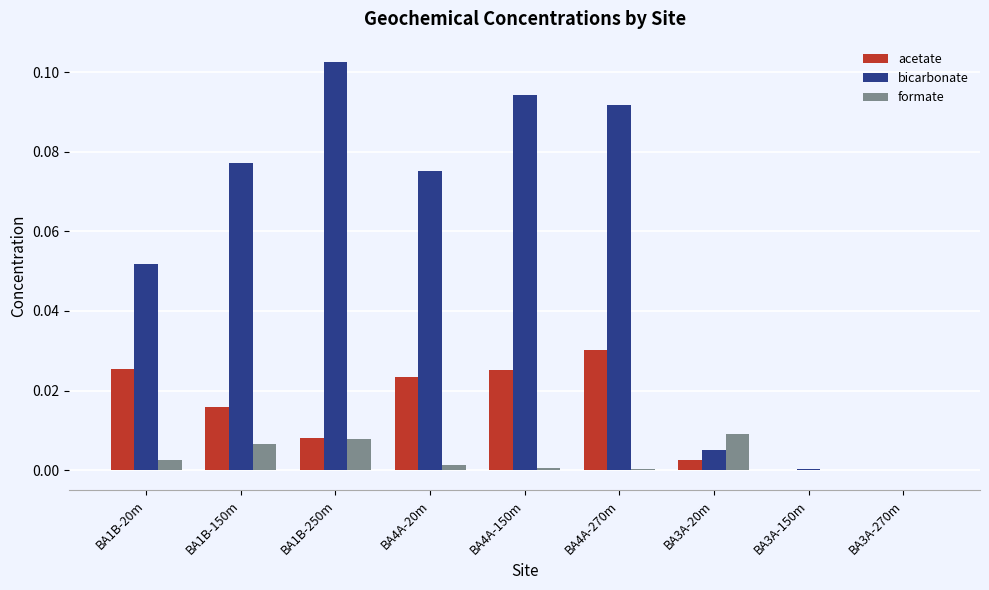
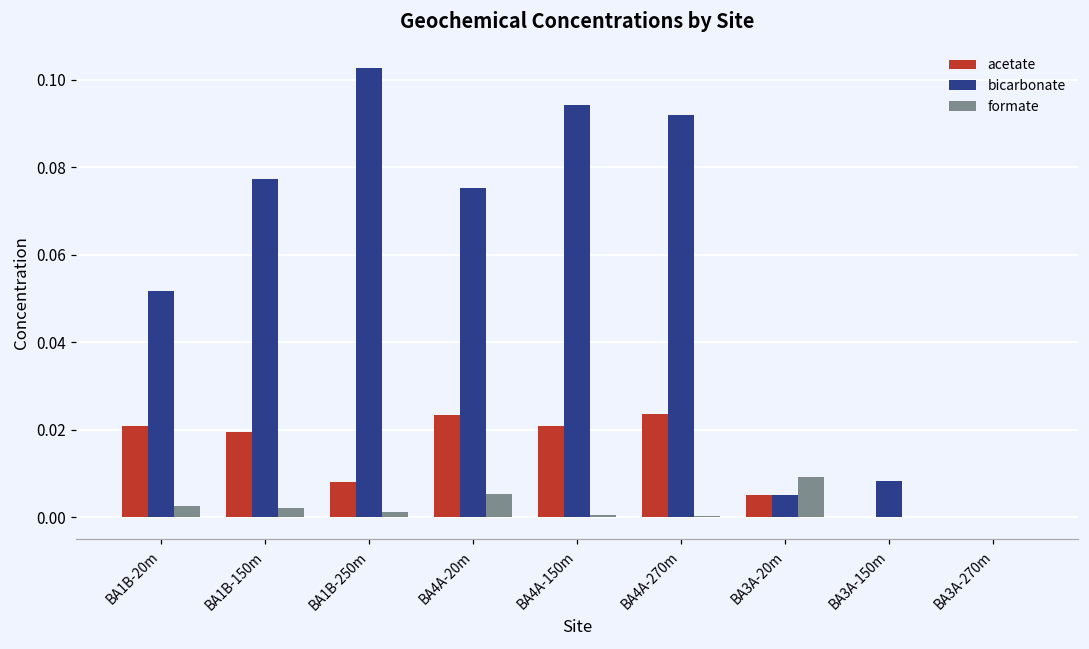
  {
    "acetate": {
-     "BA1B-20m": 0.025,
-     "BA1B-150m": 0.016,
+     "BA1B-20m": 0.021,
+     "BA1B-150m": 0.020,
      "BA1B-250m": 0.008,
      "BA4A-20m": 0.023,
-     "BA4A-150m": 0.025,
-     "BA4A-270m": 0.030,
-     "BA3A-20m": 0.002
+     "BA4A-150m": 0.021,
+     "BA4A-270m": 0.024,
+     "BA3A-20m": 0.005
    },
    "bicarbonate": {
      "BA1B-20m": 0.052,
      "BA1B-150m": 0.077,
      "BA1B-250m": 0.103,
      "BA4A-20m": 0.075,
      "BA4A-150m": 0.094,
      "BA4A-270m": 0.092,
      "BA3A-20m": 0.005,
-     "BA3A-150m": 0.000
+     "BA3A-150m": 0.008
    },
    "formate": {
      "BA1B-20m": 0.002,
-     "BA1B-150m": 0.007,
-     "BA1B-250m": 0.008,
-     "BA4A-20m": 0.001,
+     "BA1B-150m": 0.002,
+     "BA1B-250m": 0.001,
+     "BA4A-20m": 0.005,
      "BA3A-20m": 0.009
    }
  }
